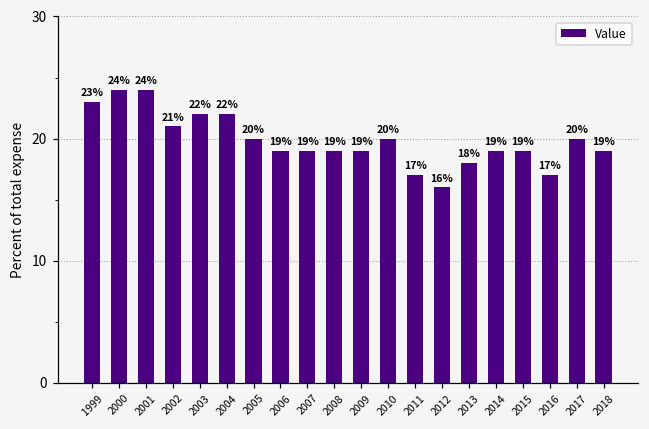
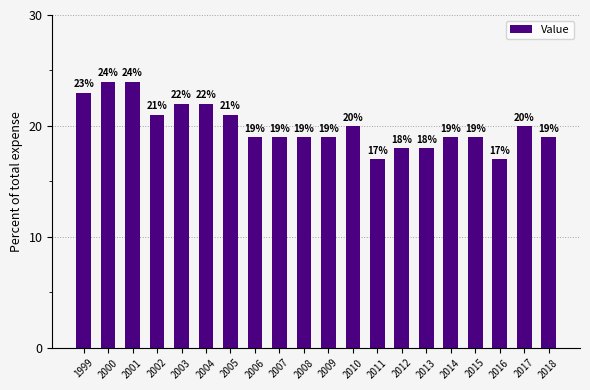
  {
    "1999": "23%",
    "2000": "24%",
    "2001": "24%",
    "2002": "21%",
    "2003": "22%",
    "2004": "22%",
-   "2005": "20%",
+   "2005": "21%",
    "2006": "19%",
    "2007": "19%",
    "2008": "19%",
    "2009": "19%",
    "2010": "20%",
    "2011": "17%",
-   "2012": "16%",
+   "2012": "18%",
    "2013": "18%",
    "2014": "19%",
    "2015": "19%",
    "2016": "17%",
    "2017": "20%",
    "2018": "19%"
  }
